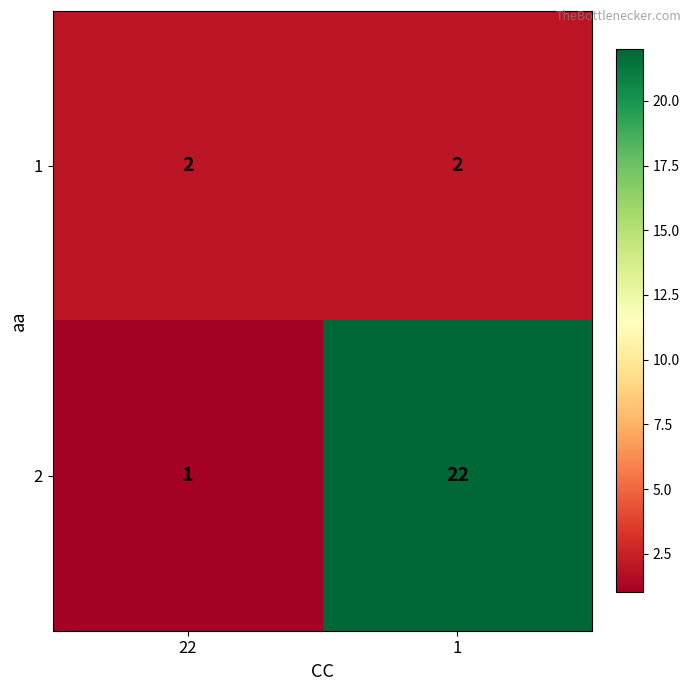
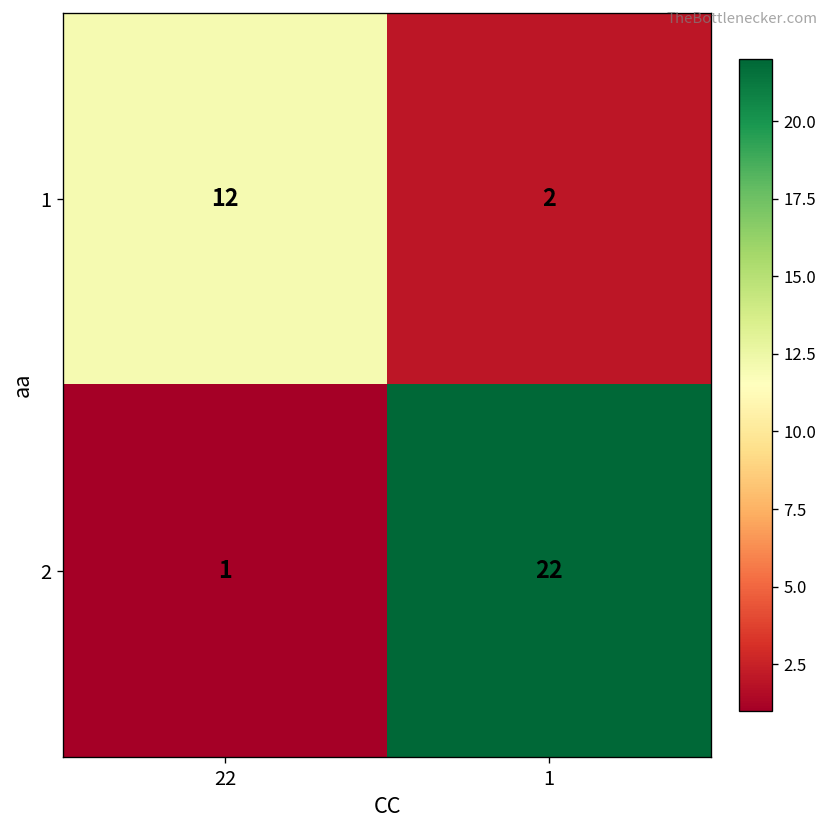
  {
    "1": {
-     "22": 2,
+     "22": 12,
      "1": 2
    },
    "2": {
      "22": 1,
      "1": 22
    }
  }
